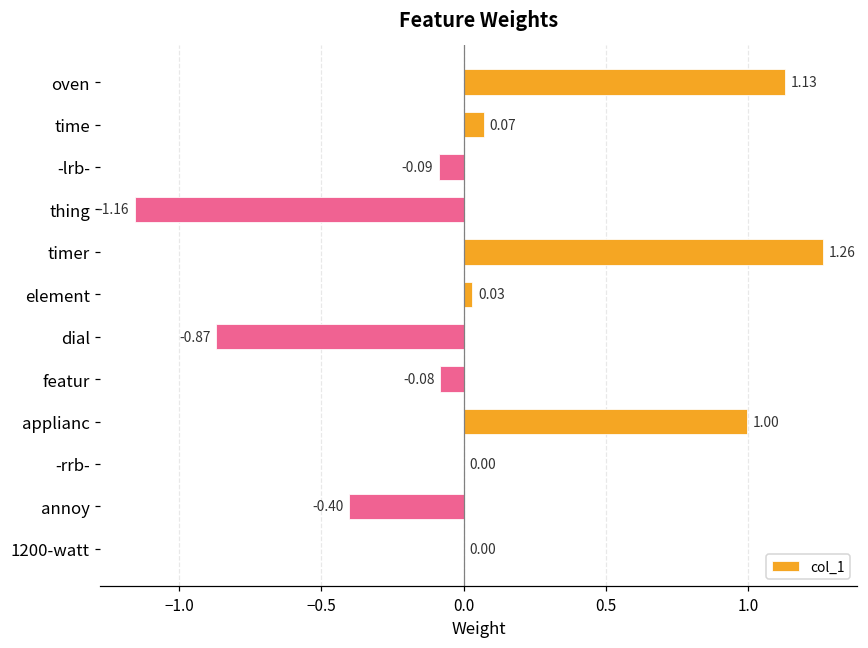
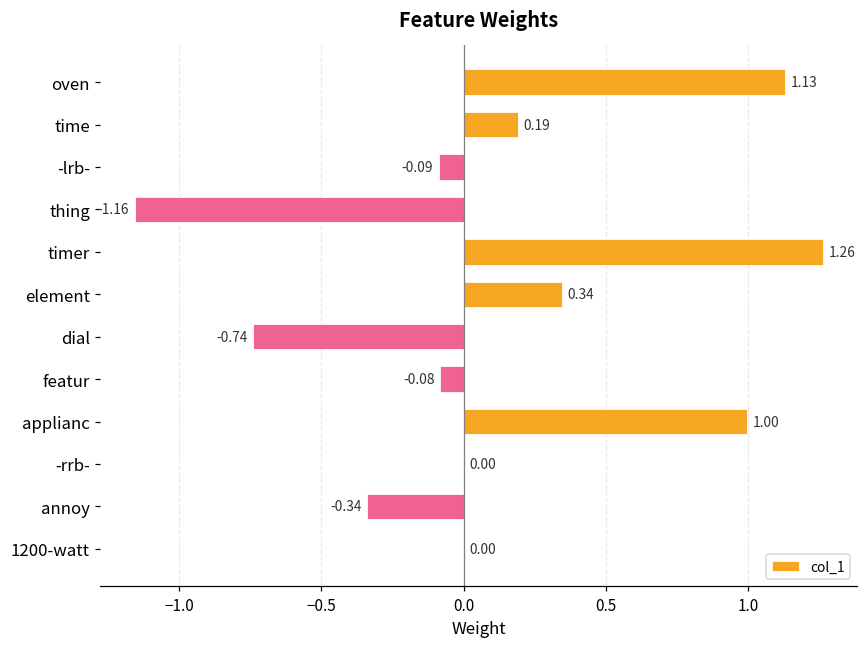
  {
    "oven": 1.13,
-   "time": 0.07,
+   "time": 0.19,
    "-lrb-": -0.09,
    "thing": -1.16,
    "timer": 1.26,
-   "element": 0.03,
-   "dial": -0.87,
+   "element": 0.34,
+   "dial": -0.74,
    "featur": -0.08,
    "applianc": 1.00,
    "-rrb-": 0.00,
-   "annoy": -0.40,
+   "annoy": -0.34,
    "1200-watt": 0.00
  }
